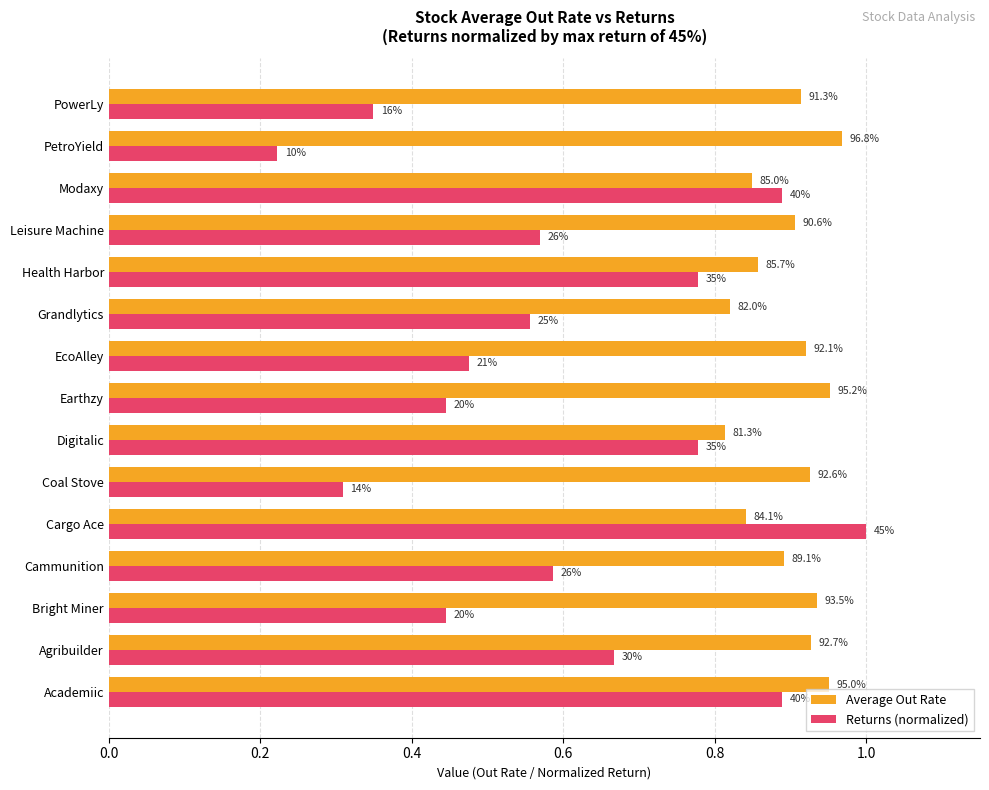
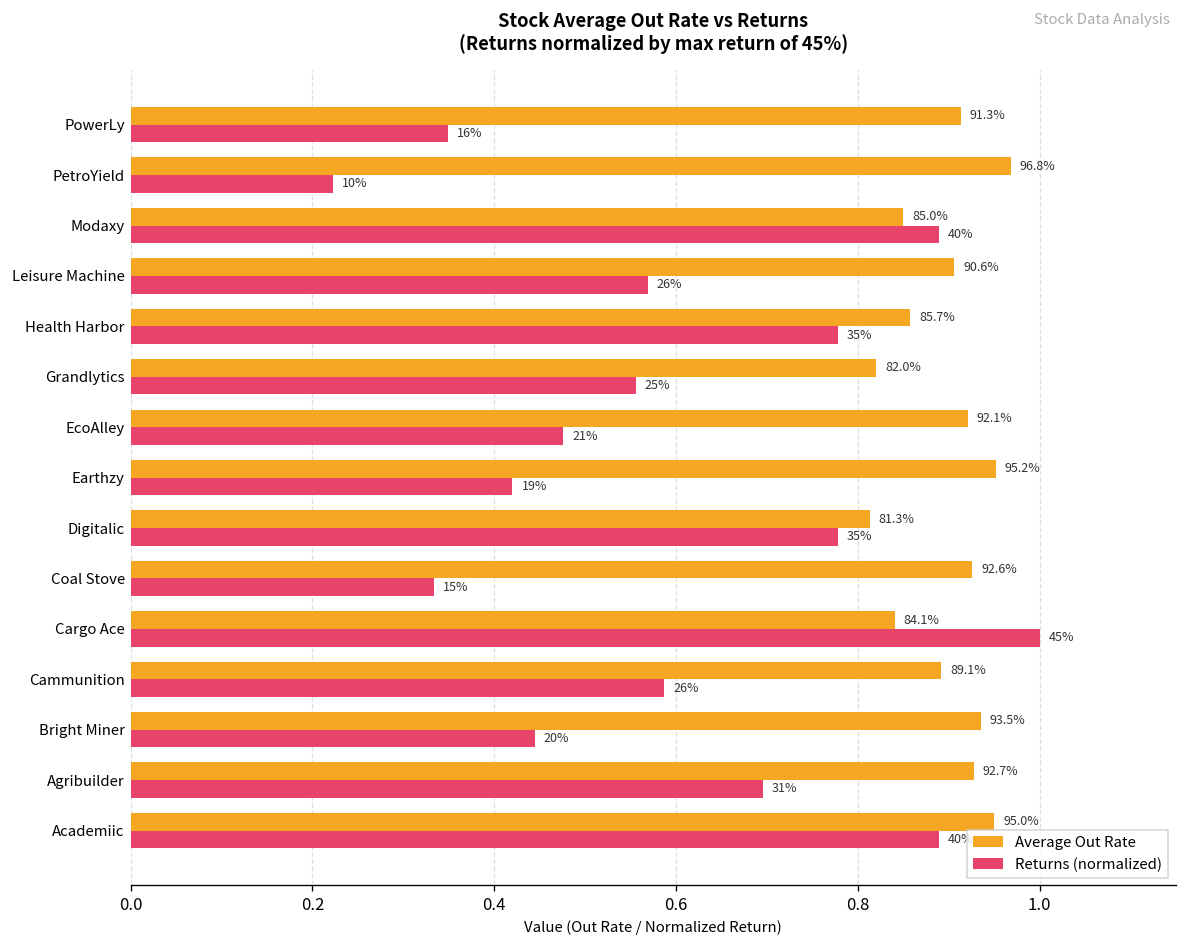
  {
    "Average Out Rate": {
      "PowerLy": "91.3%",
      "PetroYield": "96.8%",
      "Modaxy": "85.0%",
      "Leisure Machine": "90.6%",
      "Health Harbor": "85.7%",
      "Grandlytics": "82.0%",
      "EcoAlley": "92.1%",
      "Earthzy": "95.2%",
      "Digitalic": "81.3%",
      "Coal Stove": "92.6%",
      "Cargo Ace": "84.1%",
      "Cammunition": "89.1%",
      "Bright Miner": "93.5%",
      "Agribuilder": "92.7%"
    },
    "Returns (normalized)": {
-     "Earthzy": "20%",
-     "Coal Stove": "14%",
-     "Agribuilder": "30%"
+     "Earthzy": "19%",
+     "Coal Stove": "15%",
+     "Agribuilder": "31%"
    }
  }
